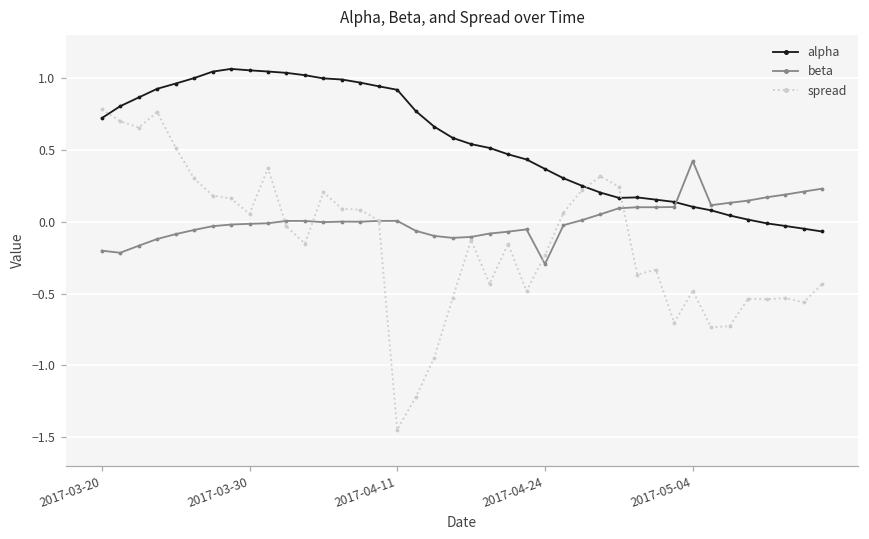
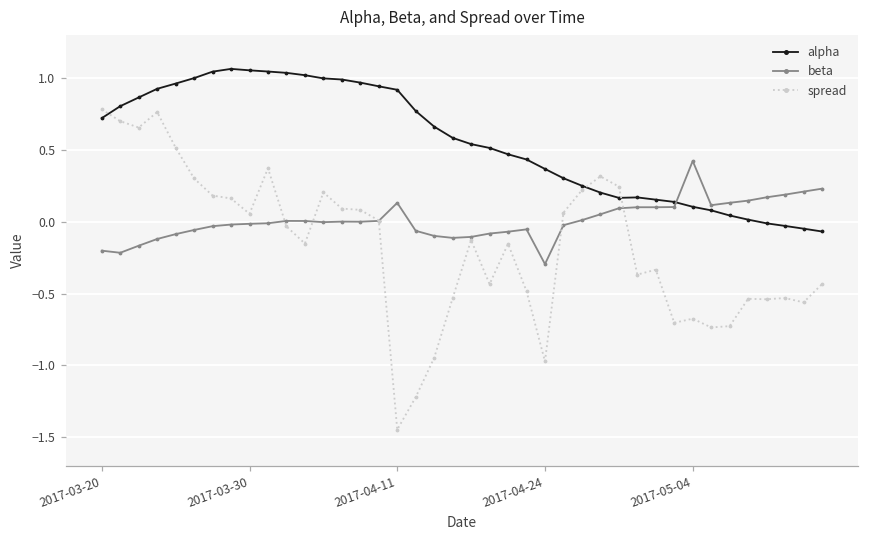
  {
    "alpha": {
      "2017-03-20": 0.72,
      "2017-03-30": 1.06,
      "2017-04-11": 0.92,
      "2017-04-24": 0.37,
      "2017-05-04": 0.11
    },
    "beta": {
      "2017-03-20": -0.20,
      "2017-03-30": -0.01,
-     "2017-04-11": 0.01,
+     "2017-04-11": 0.13,
      "2017-04-24": -0.29,
      "2017-05-04": 0.42
    },
    "spread": {
      "2017-03-20": 0.78,
      "2017-03-30": 0.06,
      "2017-04-11": -1.45,
-     "2017-04-24": -0.23,
-     "2017-05-04": -0.48
+     "2017-04-24": -0.97,
+     "2017-05-04": -0.67
    }
  }
